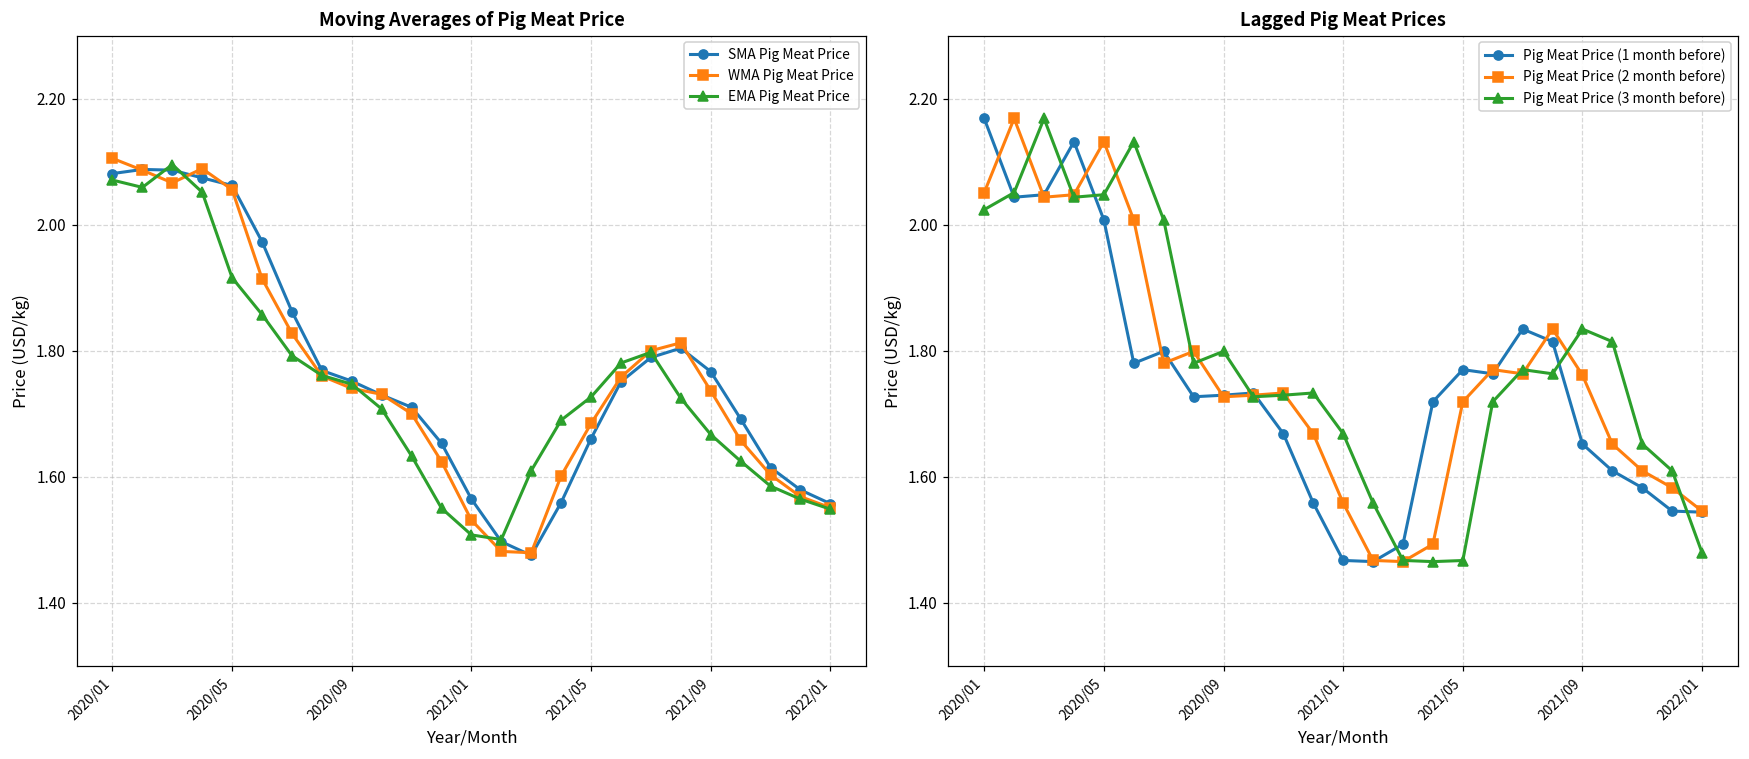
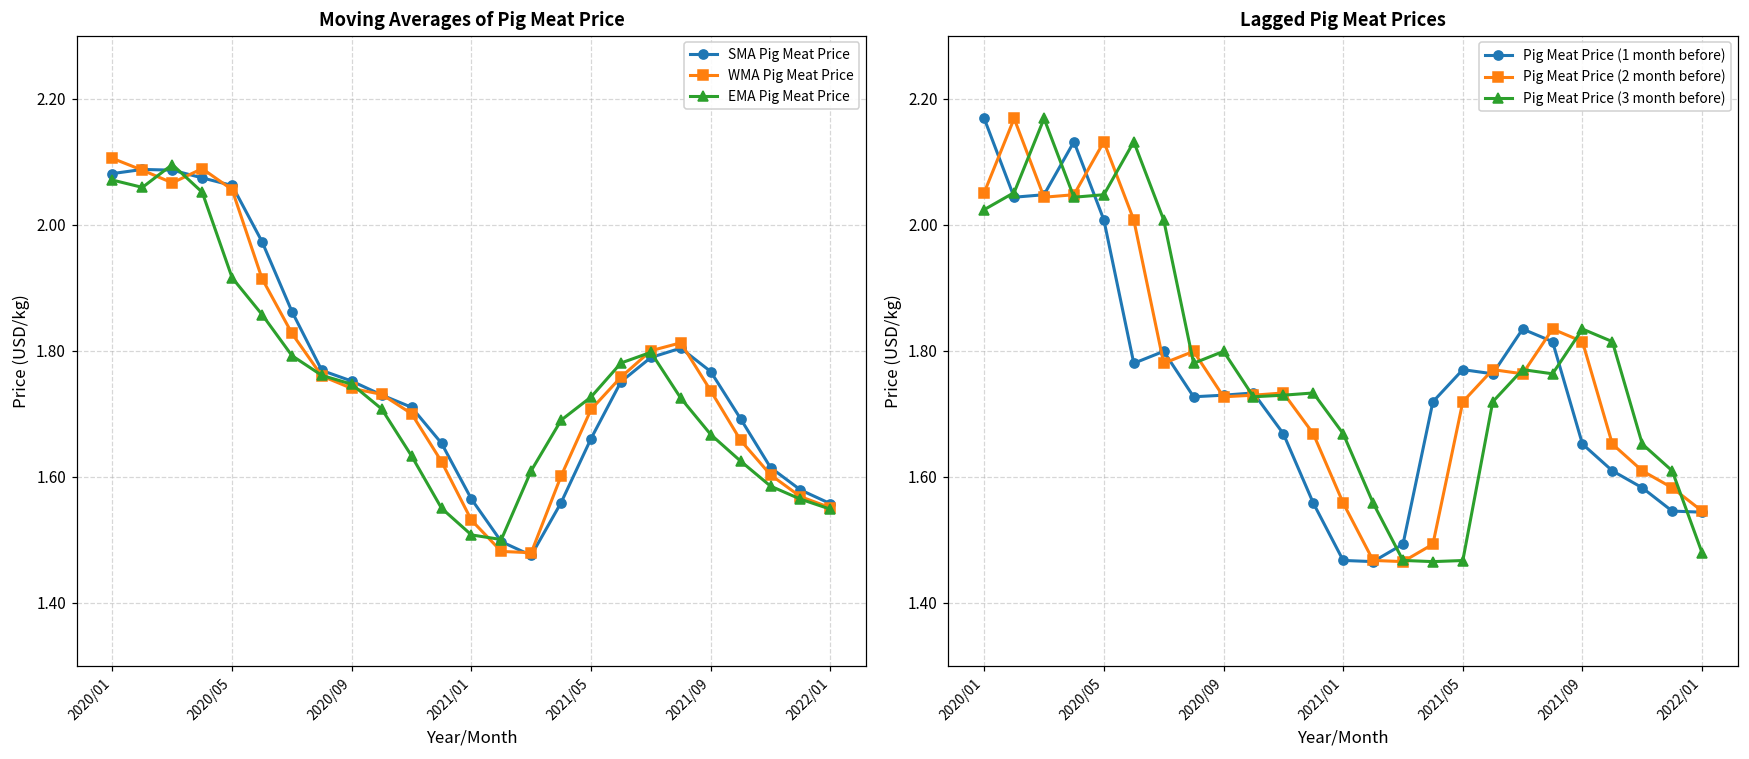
  {
    "Moving Averages of Pig Meat Price": {
      "SMA Pig Meat Price": {
        "2020/01": 2.08,
        "2020/05": 2.06,
        "2020/09": 1.75,
        "2021/01": 1.56,
        "2021/05": 1.66,
        "2021/09": 1.77,
        "2022/01": 1.56
      },
      "WMA Pig Meat Price": {
        "2020/01": 2.11,
        "2020/05": 2.06,
        "2020/09": 1.74,
        "2021/01": 1.53,
-       "2021/05": 1.68,
+       "2021/05": 1.71,
        "2021/09": 1.74
      },
      "EMA Pig Meat Price": {
        "2020/01": 2.07,
        "2020/05": 1.92,
        "2020/09": 1.75,
        "2021/01": 1.51,
        "2021/05": 1.73,
        "2021/09": 1.67
      }
    },
    "Lagged Pig Meat Prices": {
      "Pig Meat Price (1 month before)": {
        "2020/01": 2.17,
        "2020/05": 2.01,
        "2021/01": 1.47,
        "2021/05": 1.77,
        "2021/09": 1.65
      },
      "Pig Meat Price (2 month before)": {
        "2020/01": 2.05,
        "2020/05": 2.13,
        "2021/01": 1.56,
        "2021/05": 1.72,
-       "2021/09": 1.76
+       "2021/09": 1.81
      },
      "Pig Meat Price (3 month before)": {
        "2020/01": 2.02,
        "2020/05": 2.05,
        "2020/09": 1.80,
        "2021/01": 1.67,
        "2021/05": 1.47,
        "2021/09": 1.83,
        "2022/01": 1.48
      }
    }
  }
